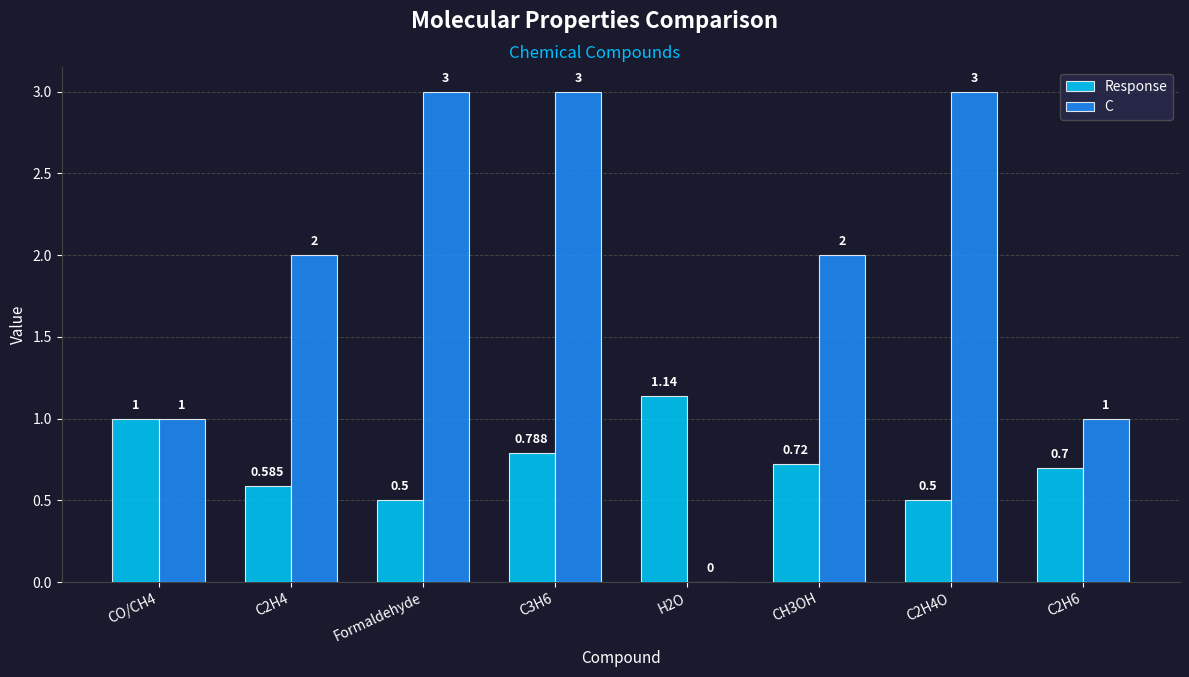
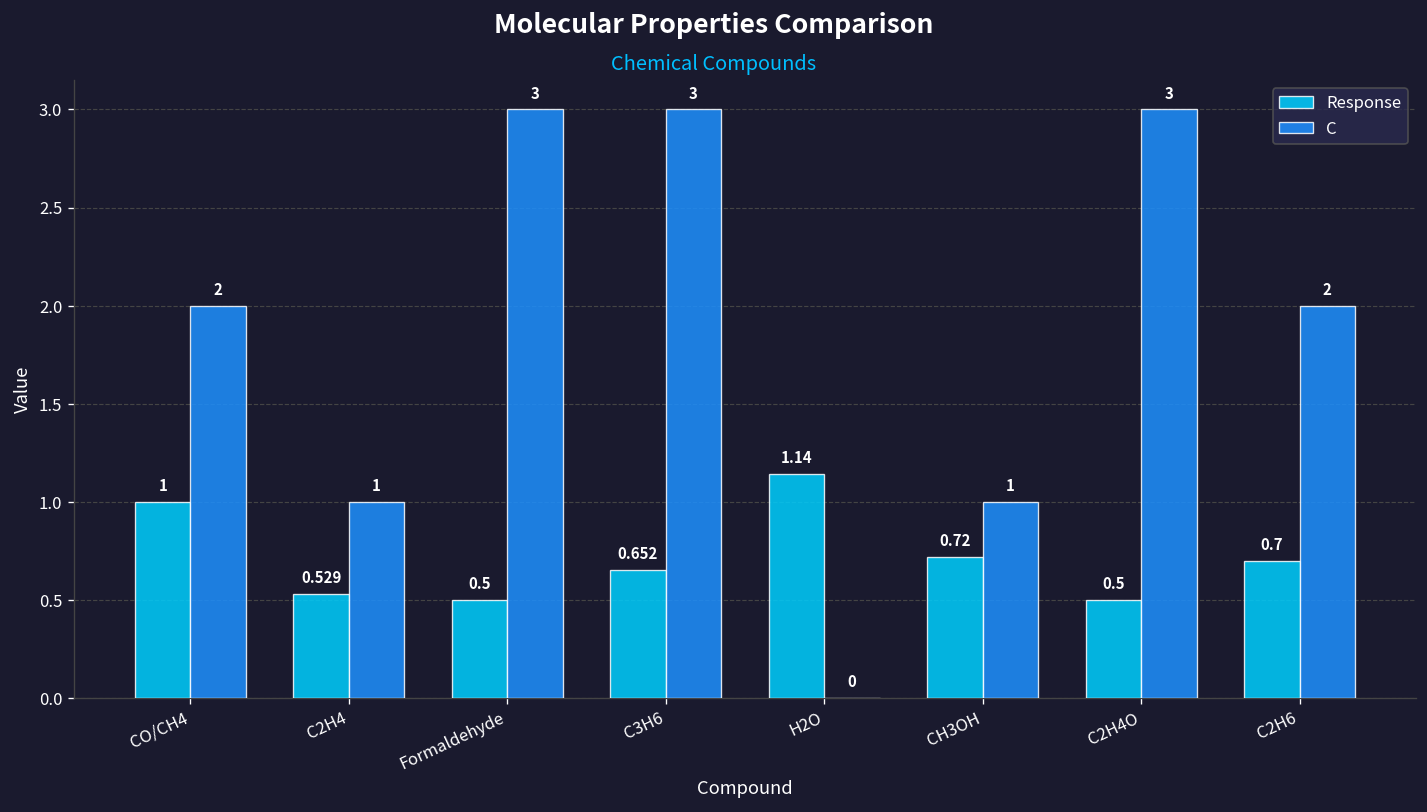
  {
    "Response": {
      "CO/CH4": 1,
-     "C2H4": 0.585,
+     "C2H4": 0.529,
      "Formaldehyde": 0.5,
-     "C3H6": 0.788,
+     "C3H6": 0.652,
      "H2O": 1.14,
      "CH3OH": 0.72,
      "C2H4O": 0.5,
      "C2H6": 0.7
    },
    "C": {
-     "CO/CH4": 1,
-     "C2H4": 2,
+     "CO/CH4": 2,
+     "C2H4": 1,
      "Formaldehyde": 3,
      "C3H6": 3,
      "H2O": 0,
-     "CH3OH": 2,
+     "CH3OH": 1,
      "C2H4O": 3,
-     "C2H6": 1
+     "C2H6": 2
    }
  }
